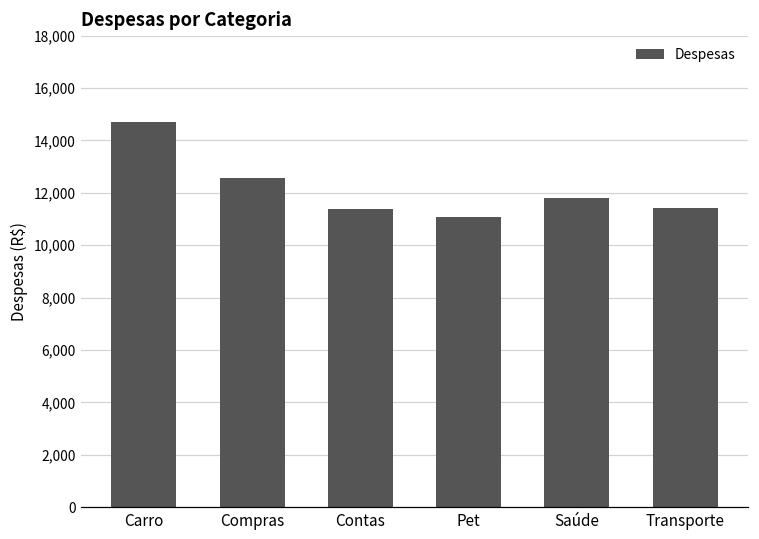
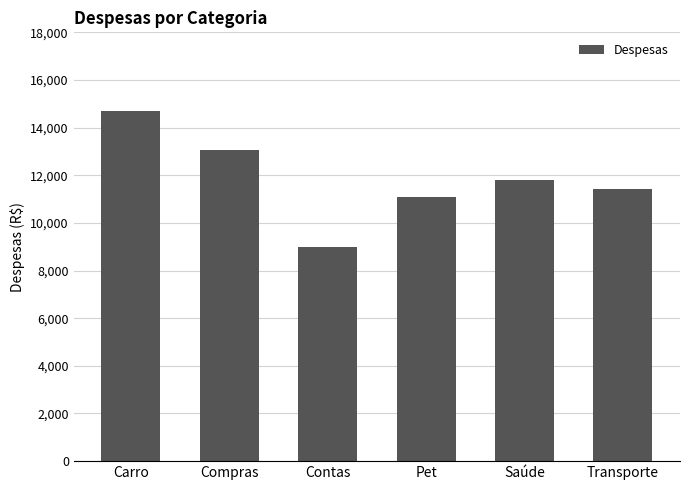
  {
    "Carro": "14,700",
-   "Compras": "12,500",
-   "Contas": "11,400",
+   "Compras": "13,100",
+   "Contas": "9,000",
    "Pet": "11,100",
    "Saúde": "11,800",
    "Transporte": "11,400"
  }
